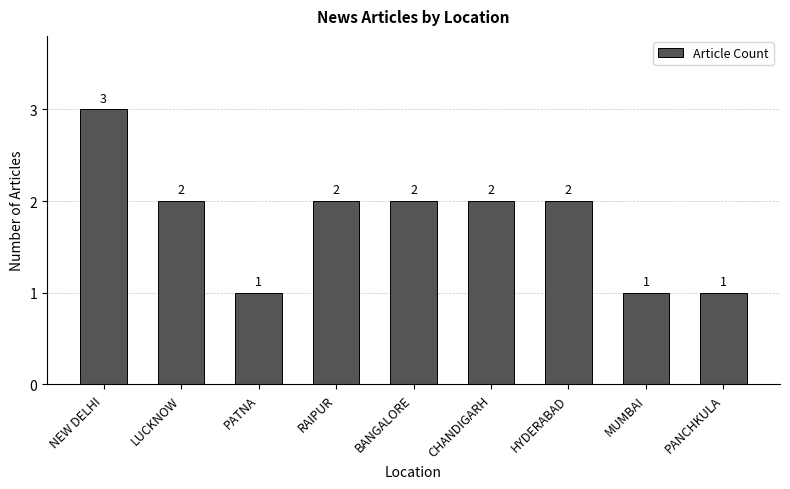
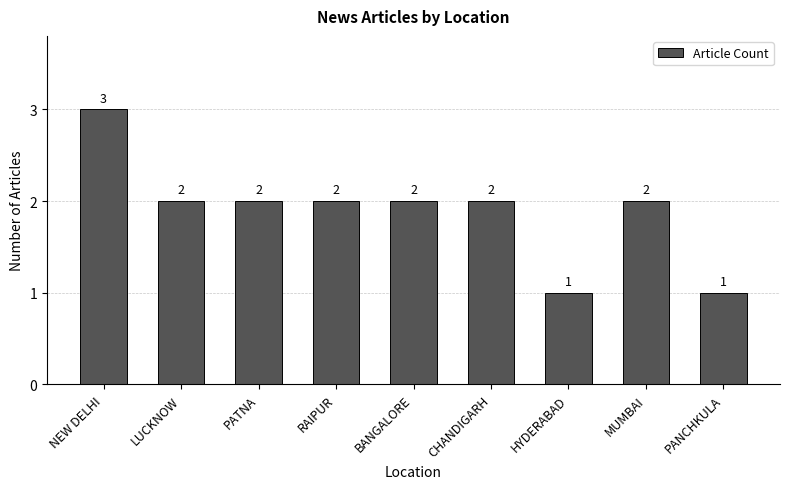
  {
    "NEW DELHI": 3,
    "LUCKNOW": 2,
-   "PATNA": 1,
+   "PATNA": 2,
    "RAIPUR": 2,
    "BANGALORE": 2,
    "CHANDIGARH": 2,
-   "HYDERABAD": 2,
-   "MUMBAI": 1,
+   "HYDERABAD": 1,
+   "MUMBAI": 2,
    "PANCHKULA": 1
  }
